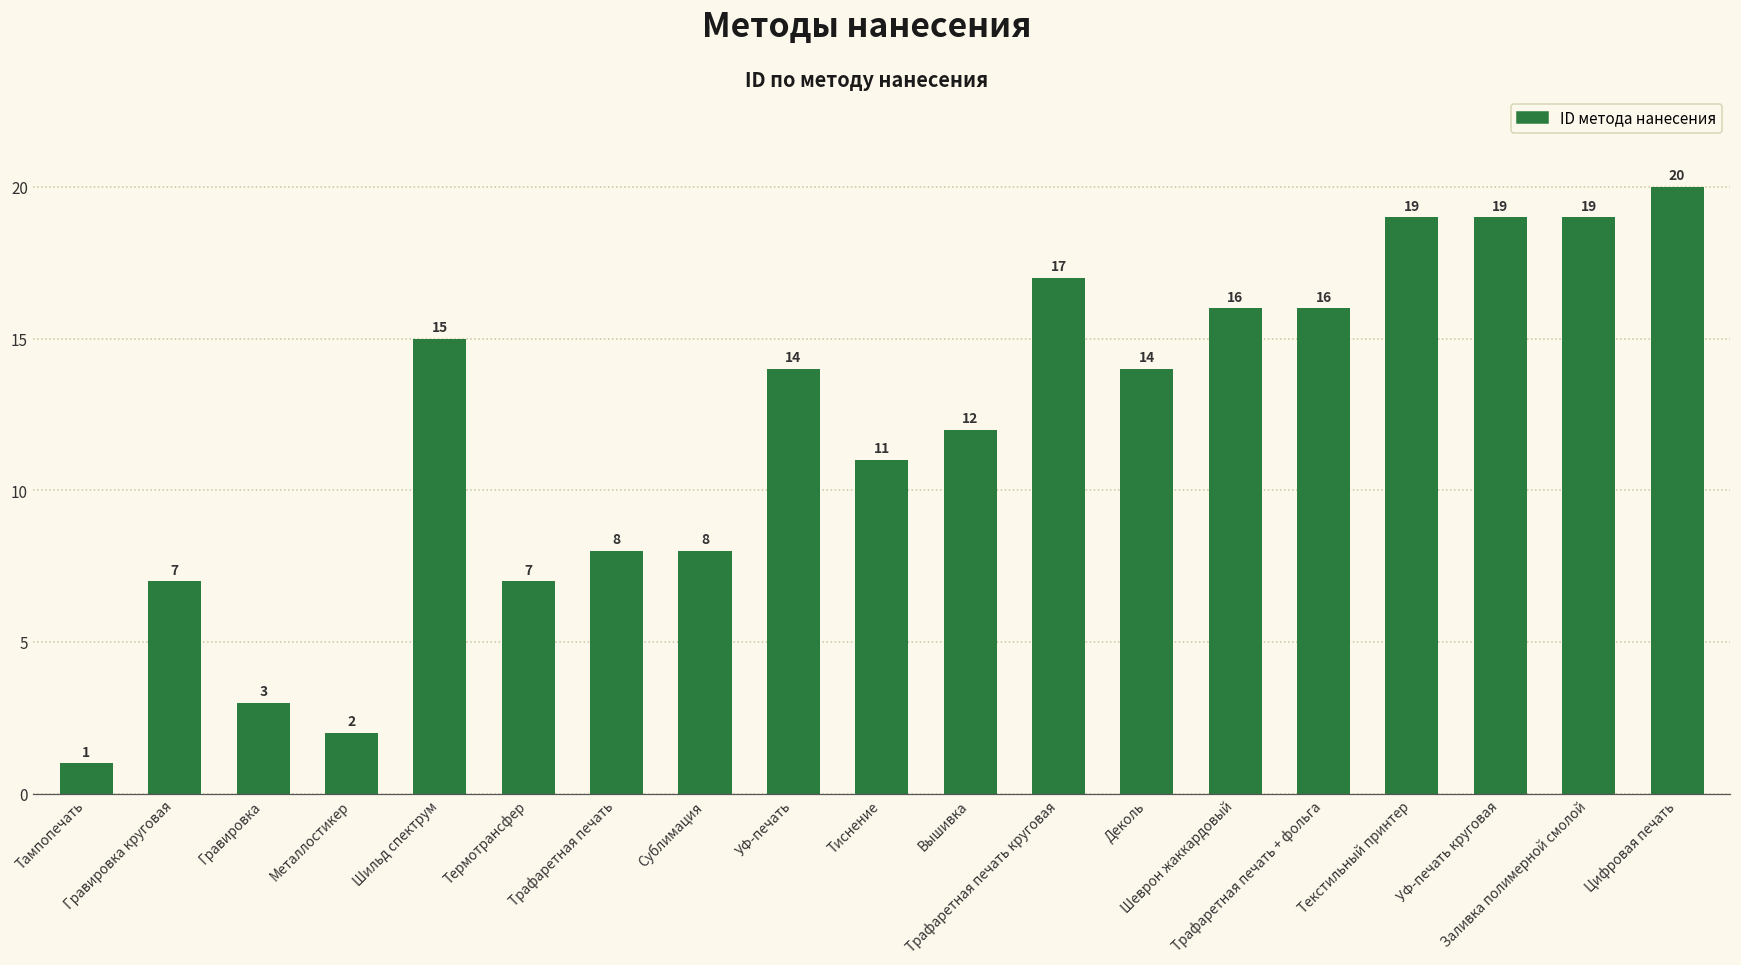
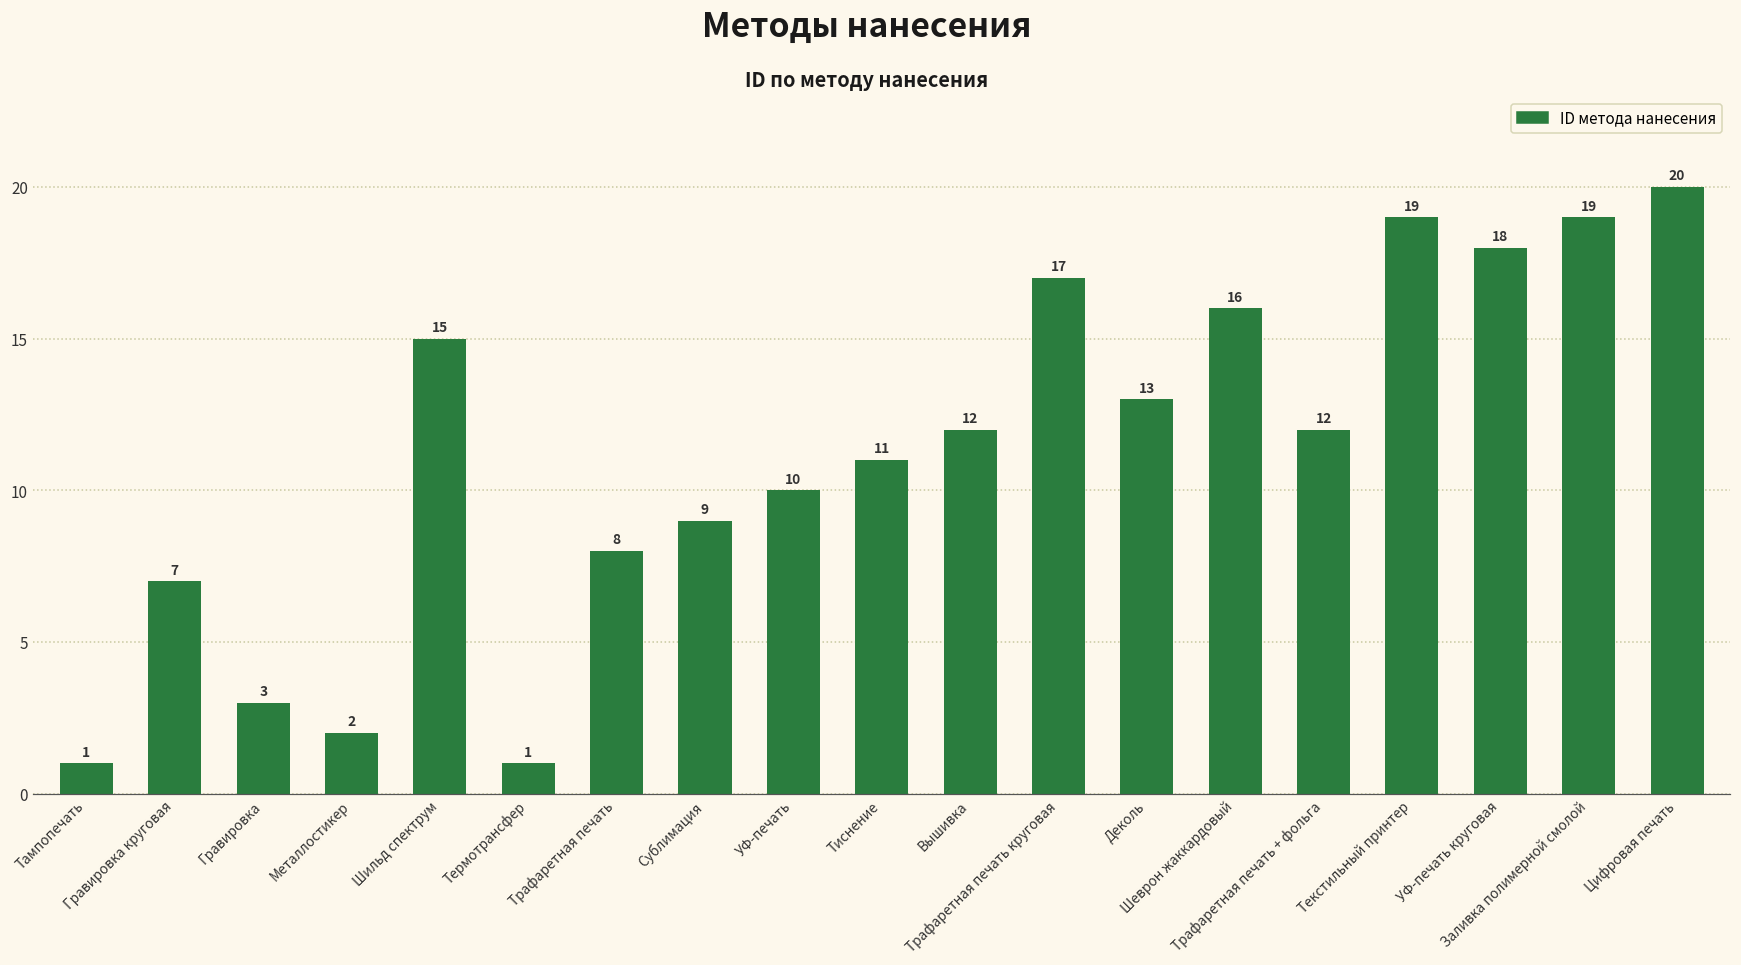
  {
    "Тампопечать": 1,
    "Гравировка круговая": 7,
    "Гравировка": 3,
    "Металлостикер": 2,
    "Шильд спектрум": 15,
-   "Термотрансфер": 7,
+   "Термотрансфер": 1,
    "Трафаретная печать": 8,
-   "Сублимация": 8,
-   "УФ-печать": 14,
+   "Сублимация": 9,
+   "УФ-печать": 10,
    "Тиснение": 11,
    "Вышивка": 12,
    "Трафаретная печать круговая": 17,
-   "Деколь": 14,
+   "Деколь": 13,
    "Шеврон жаккардовый": 16,
-   "Трафаретная печать + фольга": 16,
+   "Трафаретная печать + фольга": 12,
    "Текстильный принтер": 19,
-   "УФ-печать круговая": 19,
+   "УФ-печать круговая": 18,
    "Заливка полимерной смолой": 19,
    "Цифровая печать": 20
  }
